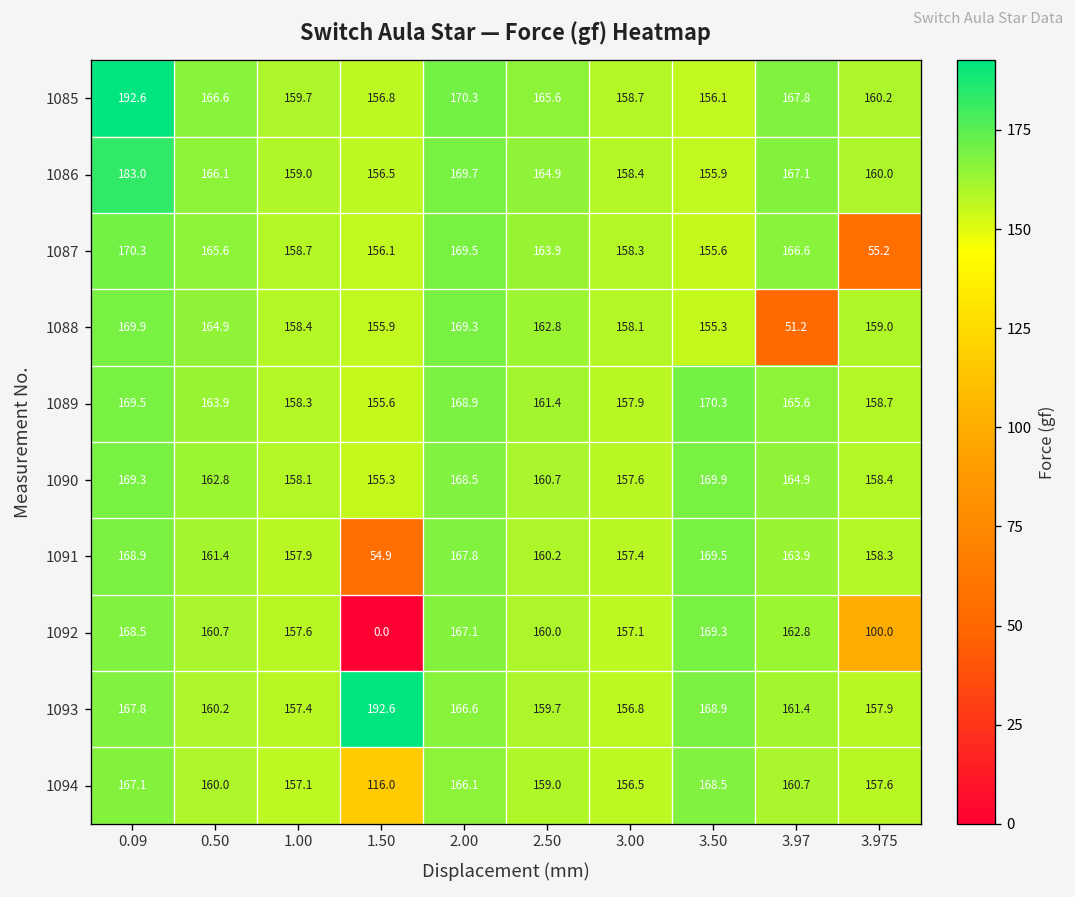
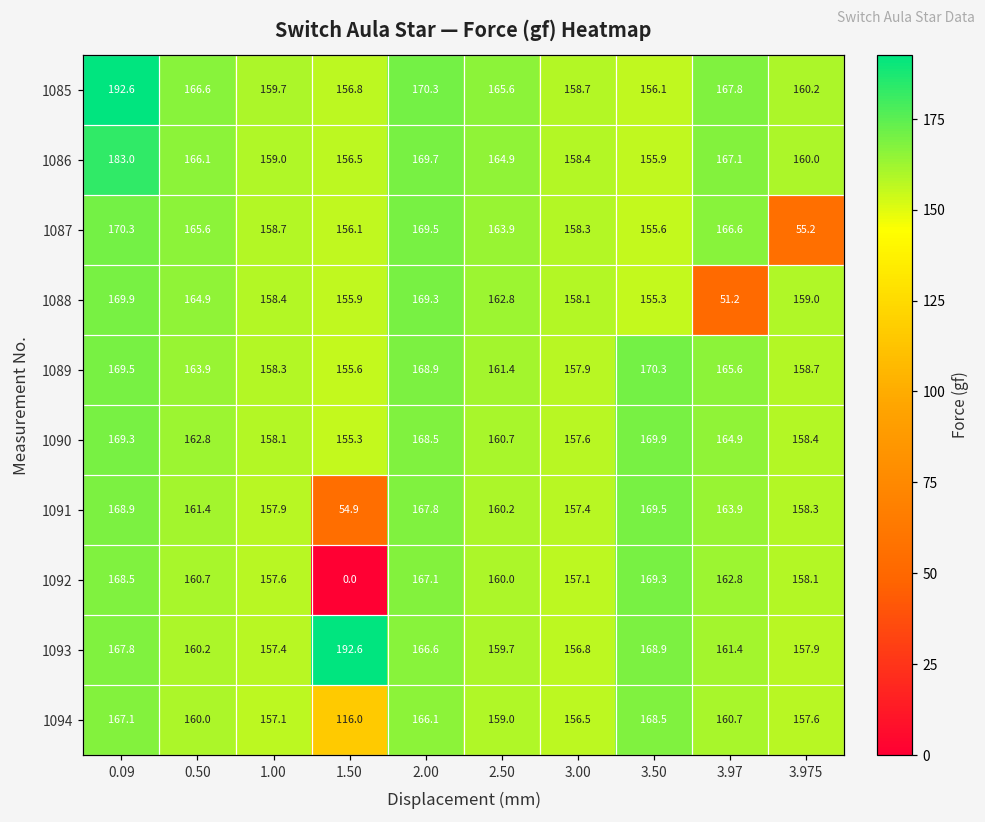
  {
    "1085": {
      "0.09": 192.6,
      "0.50": 166.6,
      "1.00": 159.7,
      "1.50": 156.8,
      "2.00": 170.3,
      "2.50": 165.6,
      "3.00": 158.7,
      "3.50": 156.1,
      "3.97": 167.8,
      "3.975": 160.2
    },
    "1086": {
      "0.09": 183.0,
      "0.50": 166.1,
      "1.00": 159.0,
      "1.50": 156.5,
      "2.00": 169.7,
      "2.50": 164.9,
      "3.00": 158.4,
      "3.50": 155.9,
      "3.97": 167.1,
      "3.975": 160.0
    },
    "1087": {
      "0.09": 170.3,
      "0.50": 165.6,
      "1.00": 158.7,
      "1.50": 156.1,
      "2.00": 169.5,
      "2.50": 163.9,
      "3.00": 158.3,
      "3.50": 155.6,
      "3.97": 166.6,
      "3.975": 55.2
    },
    "1088": {
      "0.09": 169.9,
      "0.50": 164.9,
      "1.00": 158.4,
      "1.50": 155.9,
      "2.00": 169.3,
      "2.50": 162.8,
      "3.00": 158.1,
      "3.50": 155.3,
      "3.97": 51.2,
      "3.975": 159.0
    },
    "1089": {
      "0.09": 169.5,
      "0.50": 163.9,
      "1.00": 158.3,
      "1.50": 155.6,
      "2.00": 168.9,
      "2.50": 161.4,
      "3.00": 157.9,
      "3.50": 170.3,
      "3.97": 165.6,
      "3.975": 158.7
    },
    "1090": {
      "0.09": 169.3,
      "0.50": 162.8,
      "1.00": 158.1,
      "1.50": 155.3,
      "2.00": 168.5,
      "2.50": 160.7,
      "3.00": 157.6,
      "3.50": 169.9,
      "3.97": 164.9,
      "3.975": 158.4
    },
    "1091": {
      "0.09": 168.9,
      "0.50": 161.4,
      "1.00": 157.9,
      "1.50": 54.9,
      "2.00": 167.8,
      "2.50": 160.2,
      "3.00": 157.4,
      "3.50": 169.5,
      "3.97": 163.9,
      "3.975": 158.3
    },
    "1092": {
      "0.09": 168.5,
      "0.50": 160.7,
      "1.00": 157.6,
      "1.50": 0.0,
      "2.00": 167.1,
      "2.50": 160.0,
      "3.00": 157.1,
      "3.50": 169.3,
      "3.97": 162.8,
-     "3.975": 100.0
+     "3.975": 158.1
    },
    "1093": {
      "0.09": 167.8,
      "0.50": 160.2,
      "1.00": 157.4,
      "1.50": 192.6,
      "2.00": 166.6,
      "2.50": 159.7,
      "3.00": 156.8,
      "3.50": 168.9,
      "3.97": 161.4,
      "3.975": 157.9
    },
    "1094": {
      "0.09": 167.1,
      "0.50": 160.0,
      "1.00": 157.1,
      "1.50": 116.0,
      "2.00": 166.1,
      "2.50": 159.0,
      "3.00": 156.5,
      "3.50": 168.5,
      "3.97": 160.7,
      "3.975": 157.6
    }
  }
